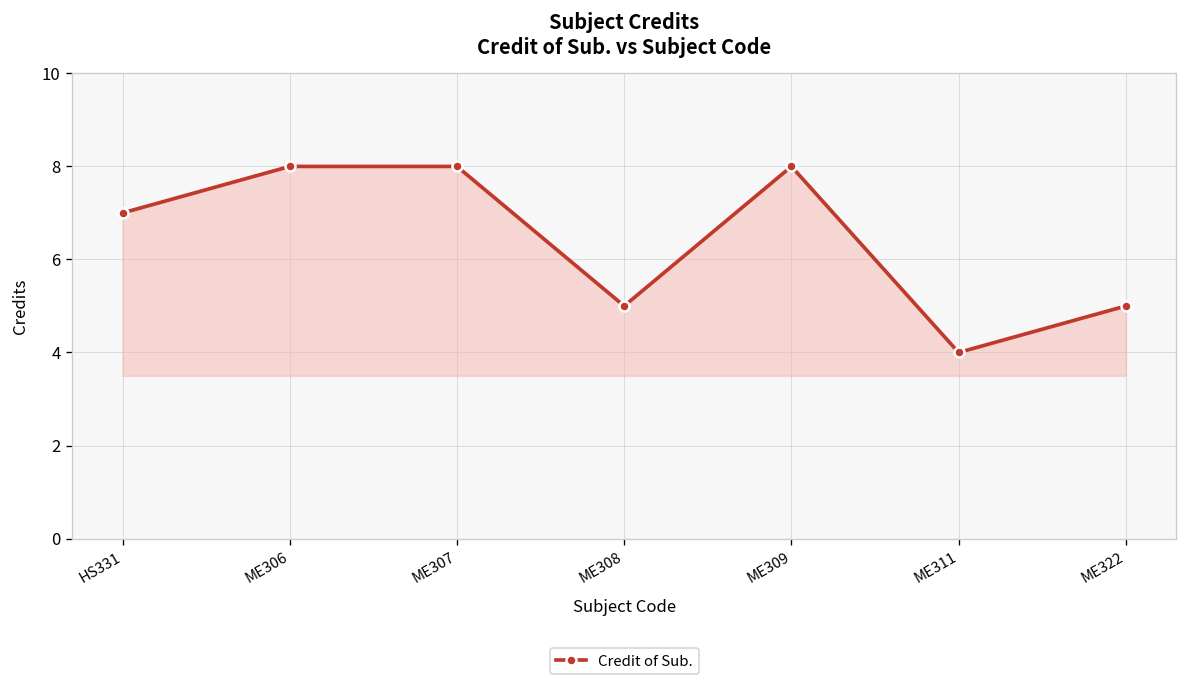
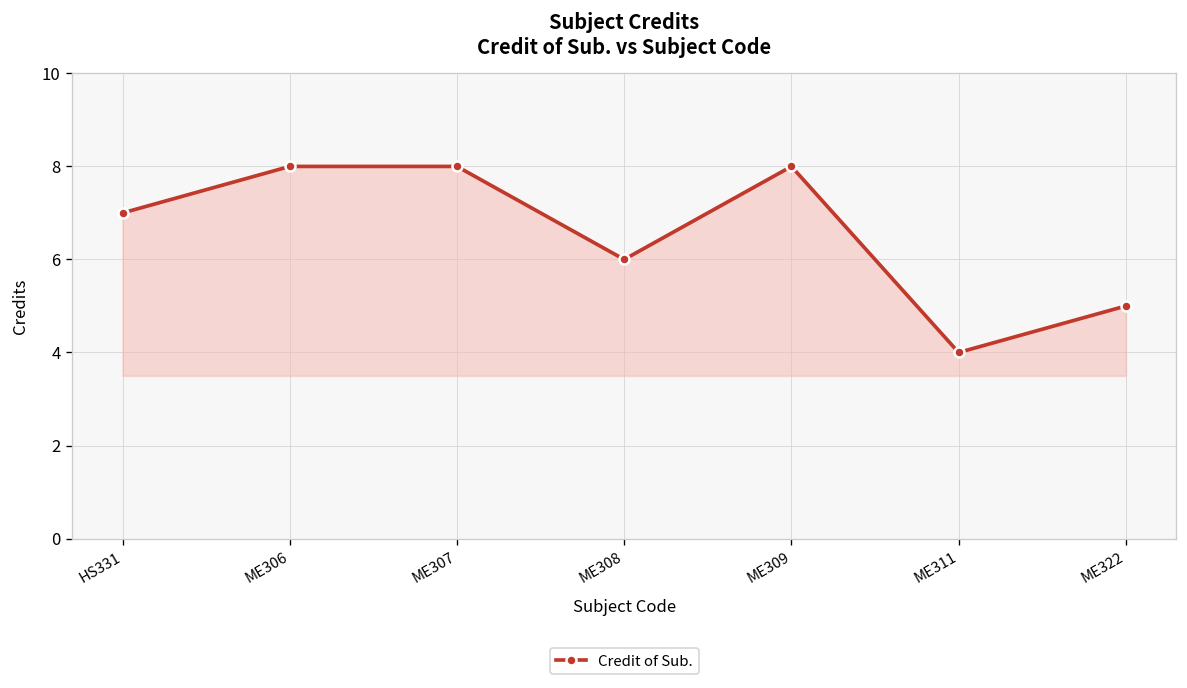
  {
    "HS331": 7,
    "ME306": 8,
    "ME307": 8,
-   "ME308": 5,
+   "ME308": 6,
    "ME309": 8,
    "ME311": 4,
    "ME322": 5
  }
